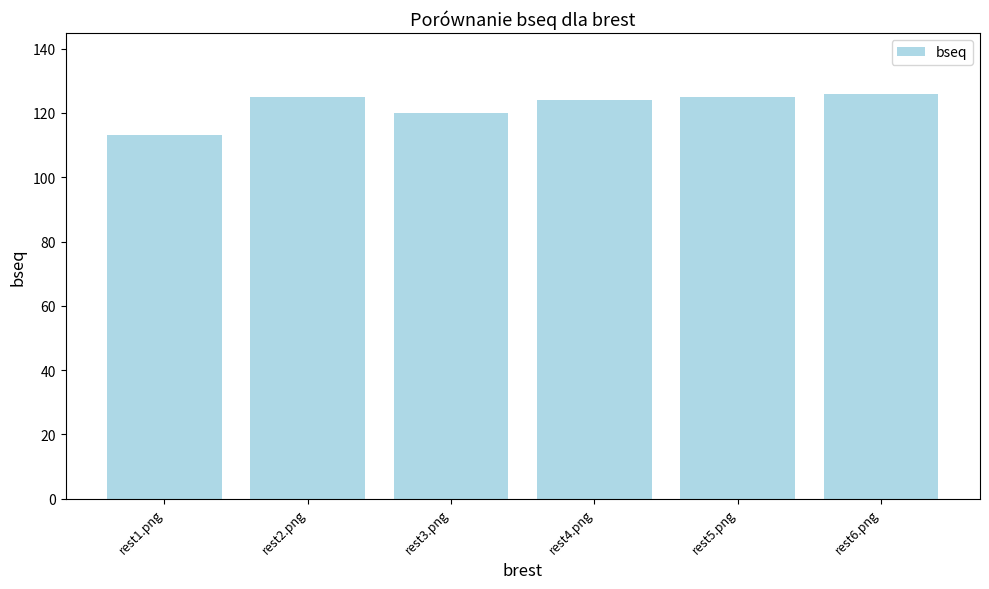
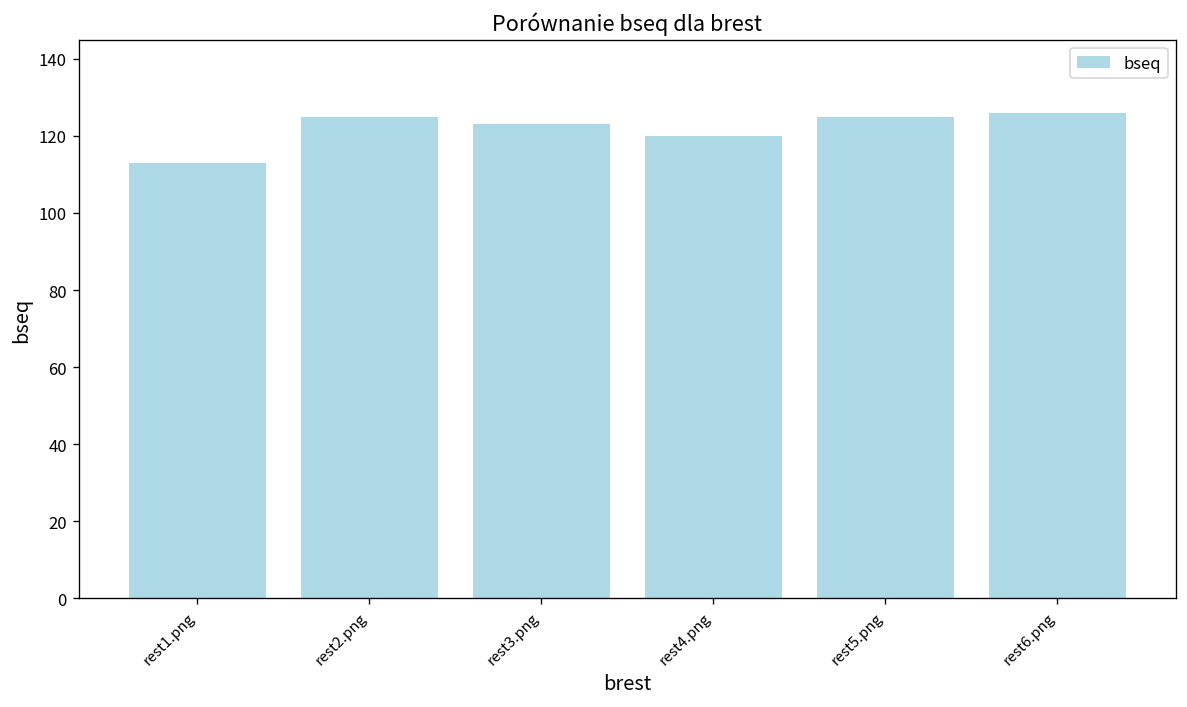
  {
    "rest1.png": 113,
    "rest2.png": 125,
-   "rest3.png": 120,
-   "rest4.png": 124,
+   "rest3.png": 123,
+   "rest4.png": 120,
    "rest5.png": 125,
    "rest6.png": 126
  }
